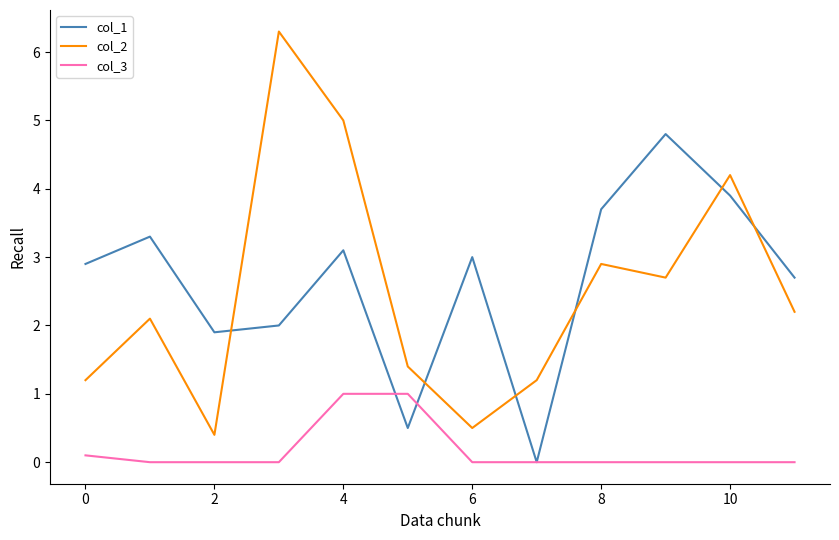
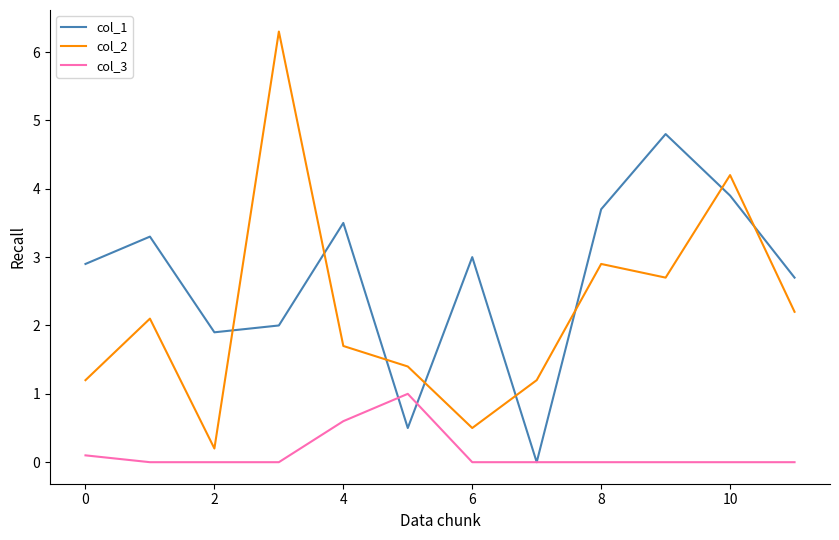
  {
    "col_1": {
      "0": 2.9,
      "2": 1.9,
-     "4": 3.1,
+     "4": 3.5,
      "6": 3.0,
      "8": 3.7,
      "10": 3.9
    },
    "col_2": {
      "0": 1.2,
-     "2": 0.4,
-     "4": 5.0,
+     "2": 0.2,
+     "4": 1.7,
      "6": 0.5,
      "8": 2.9,
      "10": 4.2
    },
    "col_3": {
      "0": 0.1,
      "2": 0.0,
-     "4": 1.0,
+     "4": 0.6,
      "6": 0.0,
      "8": 0.0,
      "10": 0.0
    }
  }
